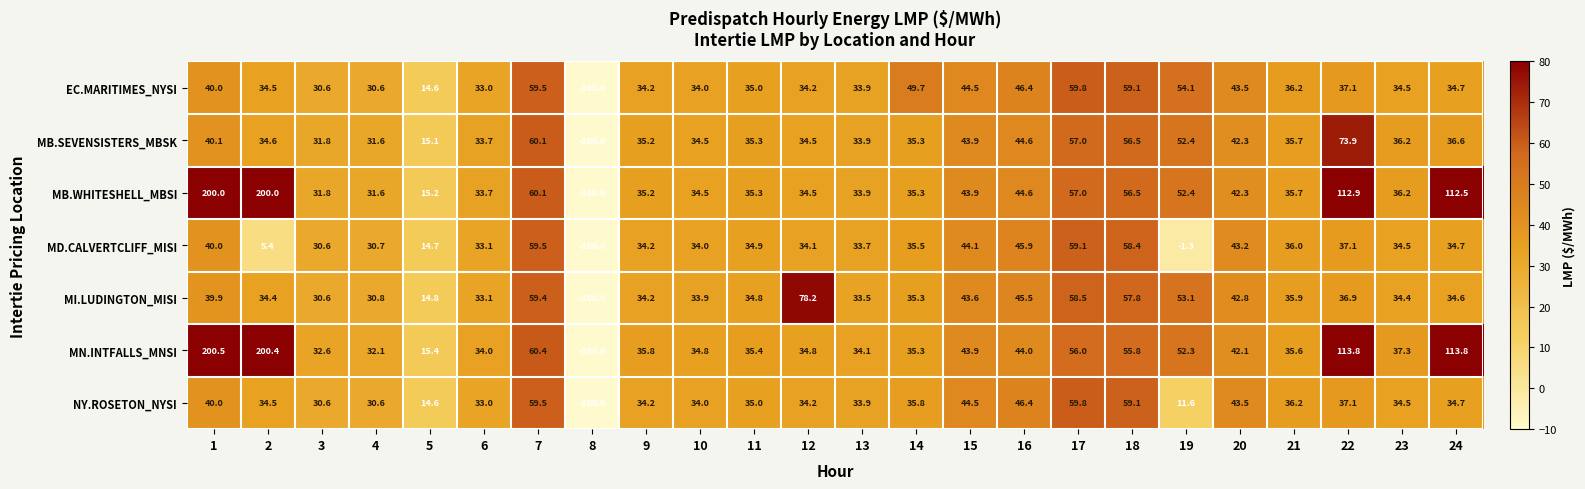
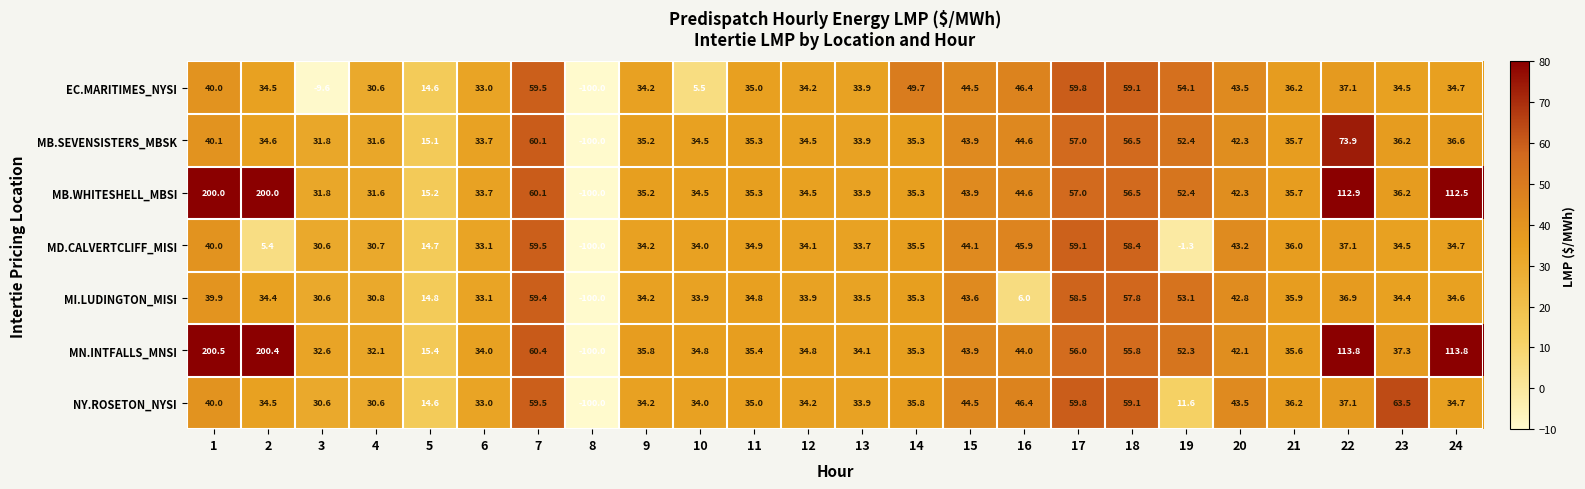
  {
    "EC.MARITIMES_NYSI": {
      "1": 40.0,
      "2": 34.5,
-     "3": 30.6,
+     "3": -9.6,
      "4": 30.6,
      "5": 14.6,
      "6": 33.0,
      "7": 59.5,
      "8": -100.0,
      "9": 34.2,
-     "10": 34.0,
+     "10": 5.5,
      "11": 35.0,
      "12": 34.2,
      "13": 33.9,
      "14": 49.7,
      "15": 44.5,
      "16": 46.4,
      "17": 59.8,
      "18": 59.1,
      "19": 54.1,
      "20": 43.5,
      "21": 36.2,
      "22": 37.1,
      "23": 34.5,
      "24": 34.7
    },
    "MB.SEVENSISTERS_MBSK": {
      "1": 40.1,
      "2": 34.6,
      "3": 31.8,
      "4": 31.6,
      "5": 15.1,
      "6": 33.7,
      "7": 60.1,
      "8": -100.0,
      "9": 35.2,
      "10": 34.5,
      "11": 35.3,
      "12": 34.5,
      "13": 33.9,
      "14": 35.3,
      "15": 43.9,
      "16": 44.6,
      "17": 57.0,
      "18": 56.5,
      "19": 52.4,
      "20": 42.3,
      "21": 35.7,
      "22": 73.9,
      "23": 36.2,
      "24": 36.6
    },
    "MB.WHITESHELL_MBSI": {
      "1": 200.0,
      "2": 200.0,
      "3": 31.8,
      "4": 31.6,
      "5": 15.2,
      "6": 33.7,
      "7": 60.1,
      "8": -100.0,
      "9": 35.2,
      "10": 34.5,
      "11": 35.3,
      "12": 34.5,
      "13": 33.9,
      "14": 35.3,
      "15": 43.9,
      "16": 44.6,
      "17": 57.0,
      "18": 56.5,
      "19": 52.4,
      "20": 42.3,
      "21": 35.7,
      "22": 112.9,
      "23": 36.2,
      "24": 112.5
    },
    "MD.CALVERTCLIFF_MISI": {
      "1": 40.0,
      "2": 5.4,
      "3": 30.6,
      "4": 30.7,
      "5": 14.7,
      "6": 33.1,
      "7": 59.5,
      "8": -100.0,
      "9": 34.2,
      "10": 34.0,
      "11": 34.9,
      "12": 34.1,
      "13": 33.7,
      "14": 35.5,
      "15": 44.1,
      "16": 45.9,
      "17": 59.1,
      "18": 58.4,
      "19": -1.3,
      "20": 43.2,
      "21": 36.0,
      "22": 37.1,
      "23": 34.5,
      "24": 34.7
    },
    "MI.LUDINGTON_MISI": {
      "1": 39.9,
      "2": 34.4,
      "3": 30.6,
      "4": 30.8,
      "5": 14.8,
      "6": 33.1,
      "7": 59.4,
      "8": -100.0,
      "9": 34.2,
      "10": 33.9,
      "11": 34.8,
-     "12": 78.2,
+     "12": 33.9,
      "13": 33.5,
      "14": 35.3,
      "15": 43.6,
-     "16": 45.5,
+     "16": 6.0,
      "17": 58.5,
      "18": 57.8,
      "19": 53.1,
      "20": 42.8,
      "21": 35.9,
      "22": 36.9,
      "23": 34.4,
      "24": 34.6
    },
    "MN.INTFALLS_MNSI": {
      "1": 200.5,
      "2": 200.4,
      "3": 32.6,
      "4": 32.1,
      "5": 15.4,
      "6": 34.0,
      "7": 60.4,
      "8": -100.0,
      "9": 35.8,
      "10": 34.8,
      "11": 35.4,
      "12": 34.8,
      "13": 34.1,
      "14": 35.3,
      "15": 43.9,
      "16": 44.0,
      "17": 56.0,
      "18": 55.8,
      "19": 52.3,
      "20": 42.1,
      "21": 35.6,
      "22": 113.8,
      "23": 37.3,
      "24": 113.8
    },
    "NY.ROSETON_NYSI": {
      "1": 40.0,
      "2": 34.5,
      "3": 30.6,
      "4": 30.6,
      "5": 14.6,
      "6": 33.0,
      "7": 59.5,
      "8": -100.0,
      "9": 34.2,
      "10": 34.0,
      "11": 35.0,
      "12": 34.2,
      "13": 33.9,
      "14": 35.8,
      "15": 44.5,
      "16": 46.4,
      "17": 59.8,
      "18": 59.1,
      "19": 11.6,
      "20": 43.5,
      "21": 36.2,
      "22": 37.1,
-     "23": 34.5,
+     "23": 63.5,
      "24": 34.7
    }
  }
